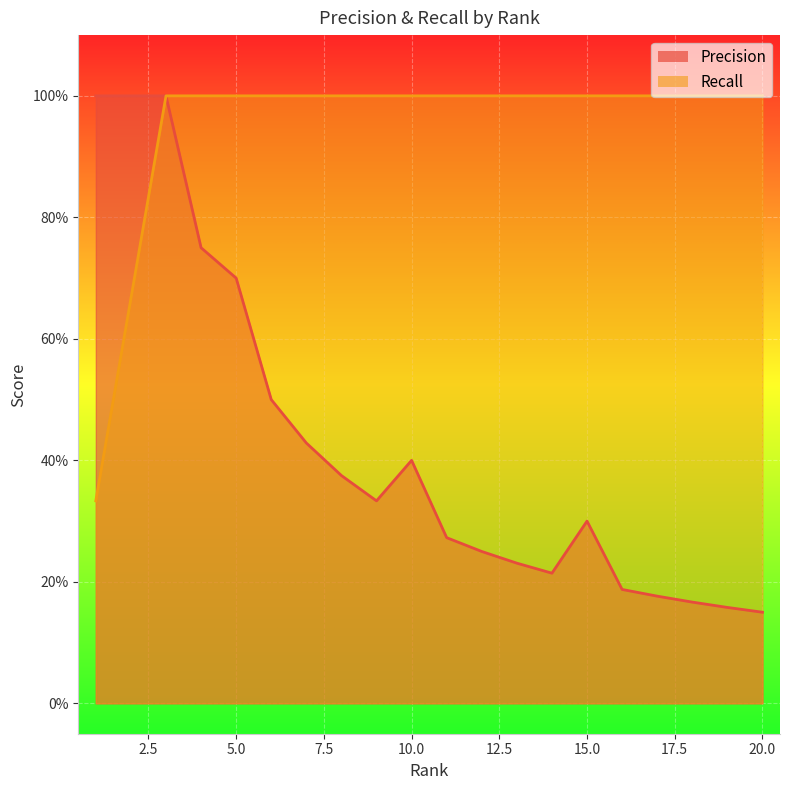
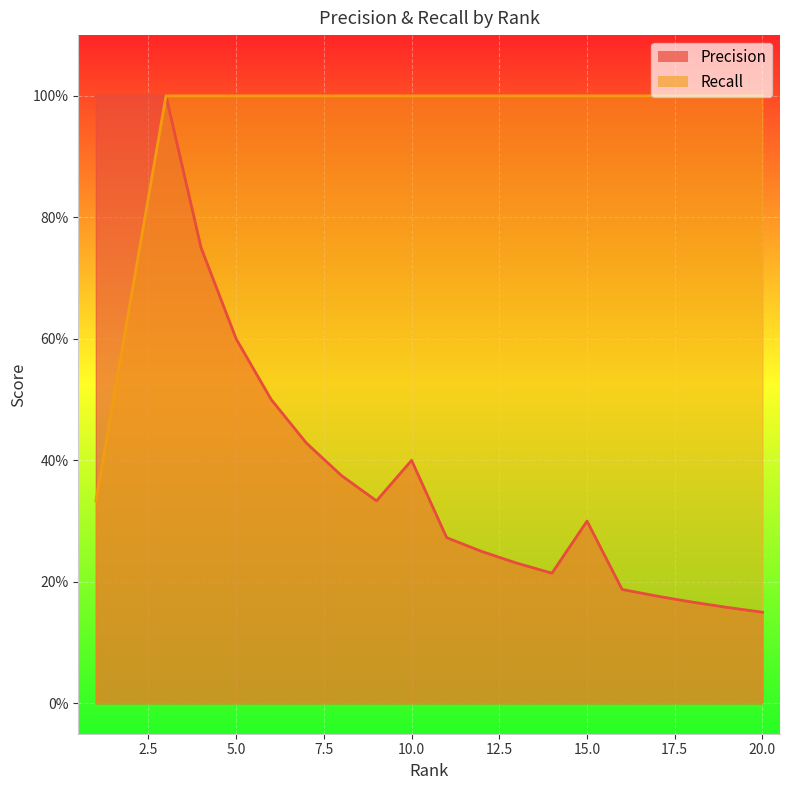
  {
    "Precision": {
-     "5.0": "70%",
+     "5.0": "60%",
      "10.0": "40%",
      "15.0": "30%",
      "20.0": "15%"
    },
    "Recall": {
      "5.0": "100%",
      "10.0": "100%",
      "15.0": "100%"
    }
  }
